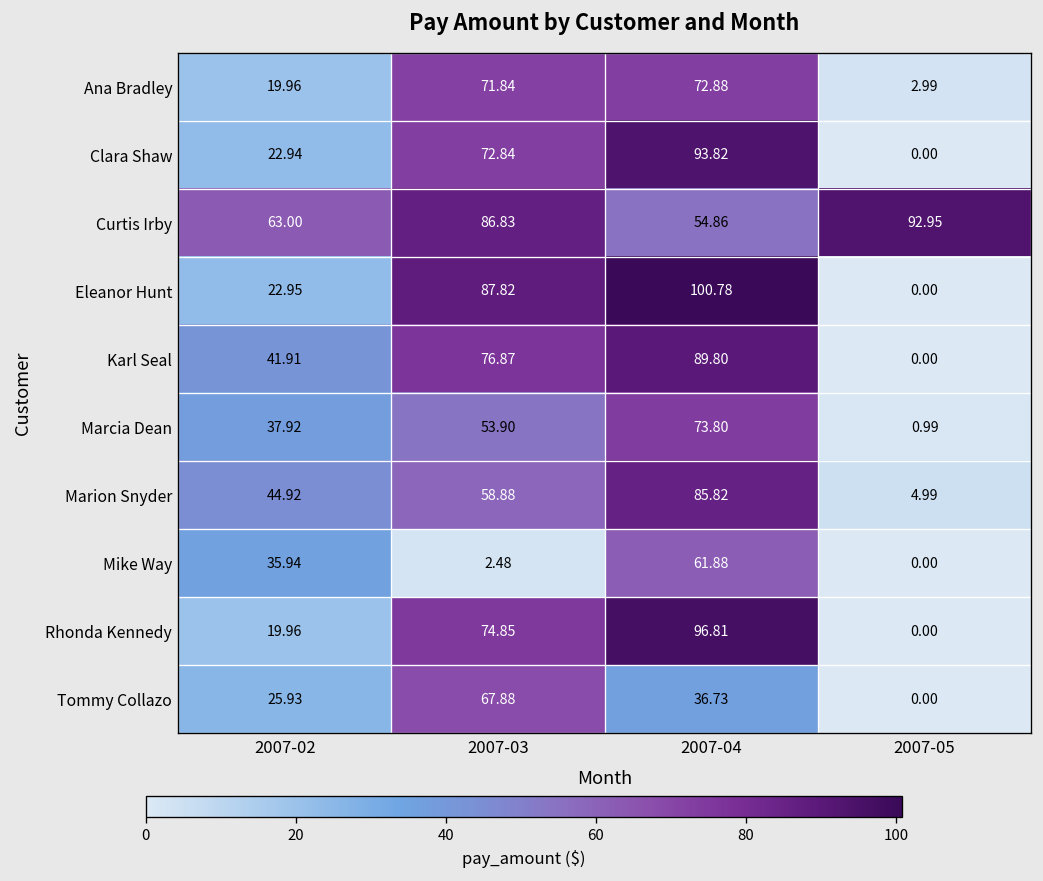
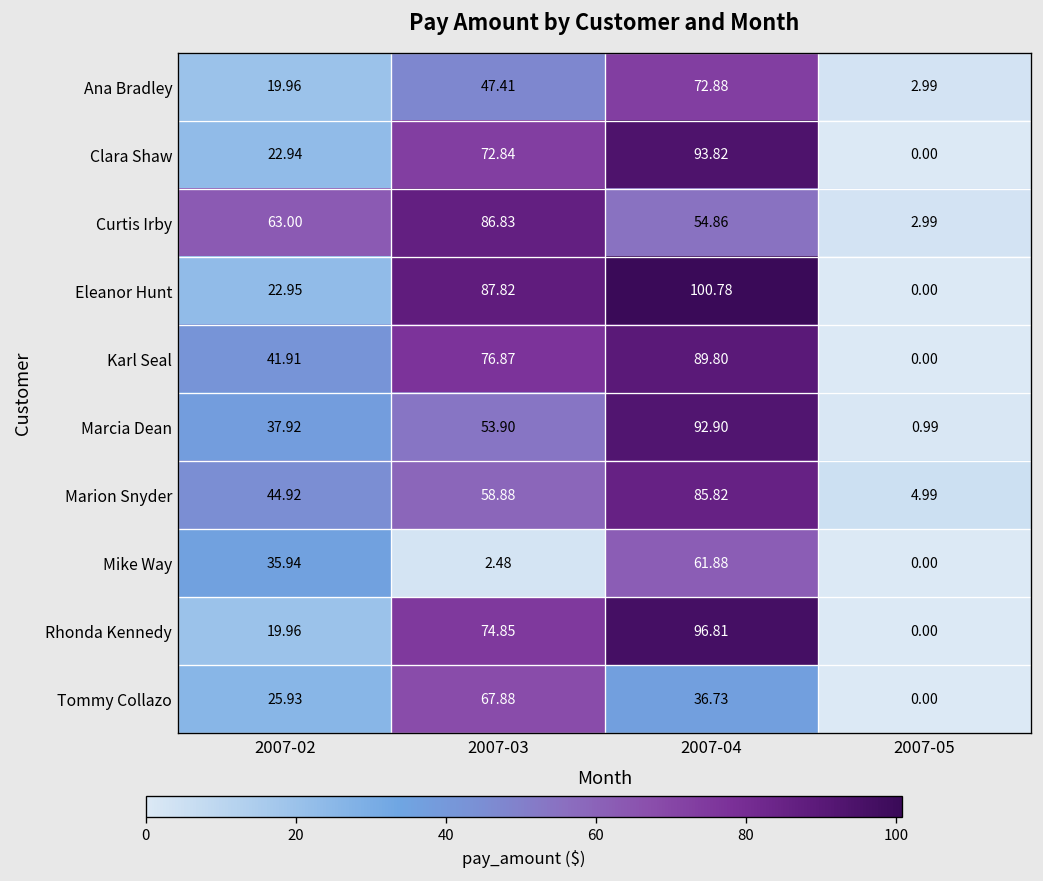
  {
    "Ana Bradley": {
      "2007-02": 19.96,
-     "2007-03": 71.84,
+     "2007-03": 47.41,
      "2007-04": 72.88,
      "2007-05": 2.99
    },
    "Clara Shaw": {
      "2007-02": 22.94,
      "2007-03": 72.84,
      "2007-04": 93.82,
      "2007-05": 0.00
    },
    "Curtis Irby": {
      "2007-02": 63.00,
      "2007-03": 86.83,
      "2007-04": 54.86,
-     "2007-05": 92.95
+     "2007-05": 2.99
    },
    "Eleanor Hunt": {
      "2007-02": 22.95,
      "2007-03": 87.82,
      "2007-04": 100.78,
      "2007-05": 0.00
    },
    "Karl Seal": {
      "2007-02": 41.91,
      "2007-03": 76.87,
      "2007-04": 89.80,
      "2007-05": 0.00
    },
    "Marcia Dean": {
      "2007-02": 37.92,
      "2007-03": 53.90,
-     "2007-04": 73.80,
+     "2007-04": 92.90,
      "2007-05": 0.99
    },
    "Marion Snyder": {
      "2007-02": 44.92,
      "2007-03": 58.88,
      "2007-04": 85.82,
      "2007-05": 4.99
    },
    "Mike Way": {
      "2007-02": 35.94,
      "2007-03": 2.48,
      "2007-04": 61.88,
      "2007-05": 0.00
    },
    "Rhonda Kennedy": {
      "2007-02": 19.96,
      "2007-03": 74.85,
      "2007-04": 96.81,
      "2007-05": 0.00
    },
    "Tommy Collazo": {
      "2007-02": 25.93,
      "2007-03": 67.88,
      "2007-04": 36.73,
      "2007-05": 0.00
    }
  }
